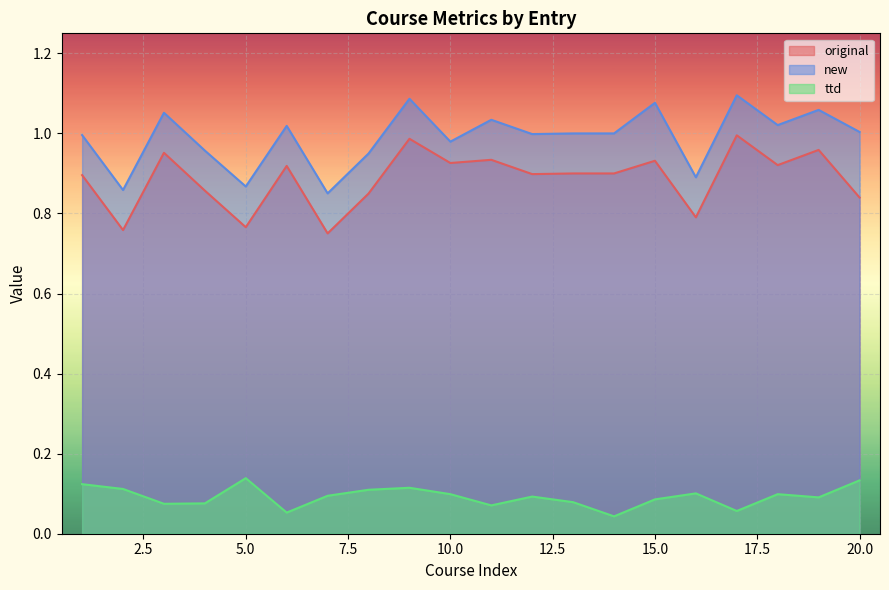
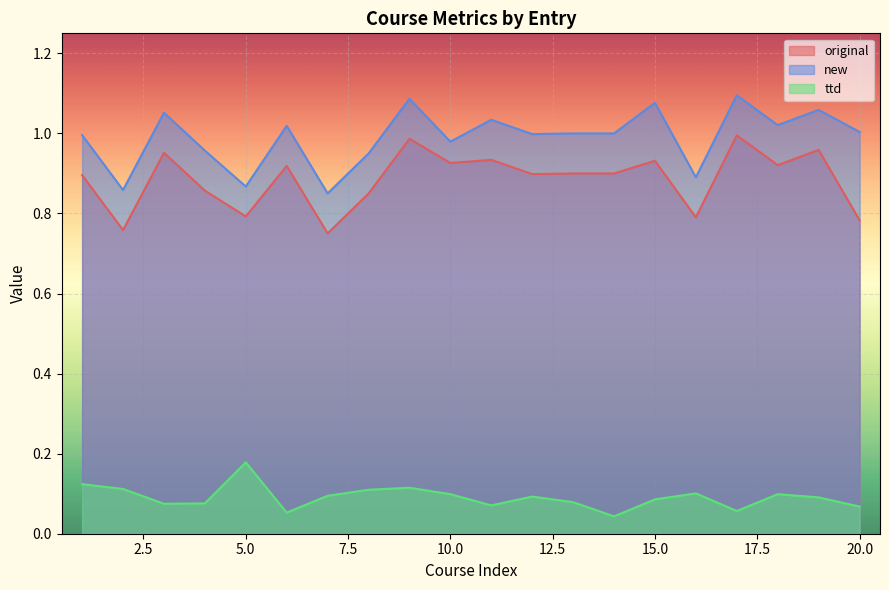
  {
    "original": {
-     "5.0": 0.77,
+     "5.0": 0.79,
      "10.0": 0.93,
      "15.0": 0.93,
-     "20.0": 0.84
+     "20.0": 0.78
    },
    "new": {
      "5.0": 0.87,
      "10.0": 0.98,
      "15.0": 1.08,
      "20.0": 1.00
    },
    "ttd": {
-     "5.0": 0.14,
+     "5.0": 0.18,
      "10.0": 0.10,
      "15.0": 0.09,
-     "20.0": 0.13
+     "20.0": 0.07
    }
  }
